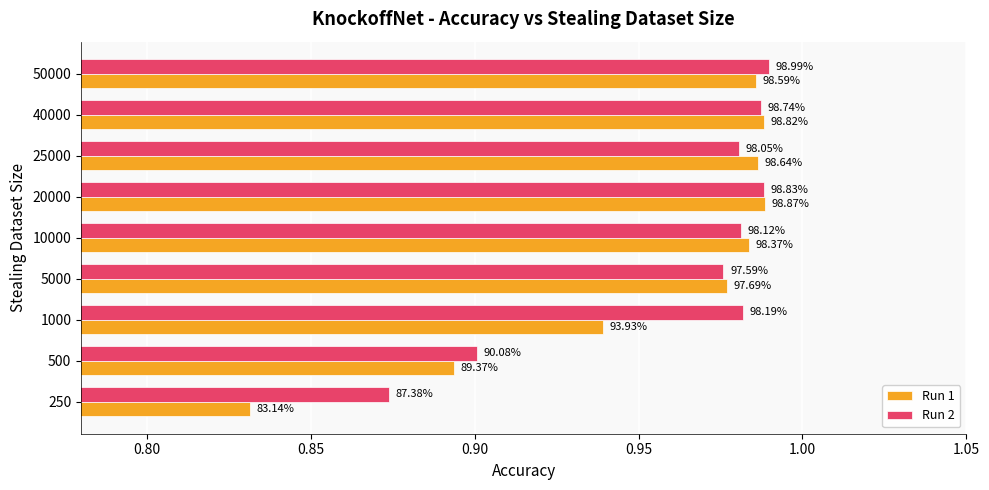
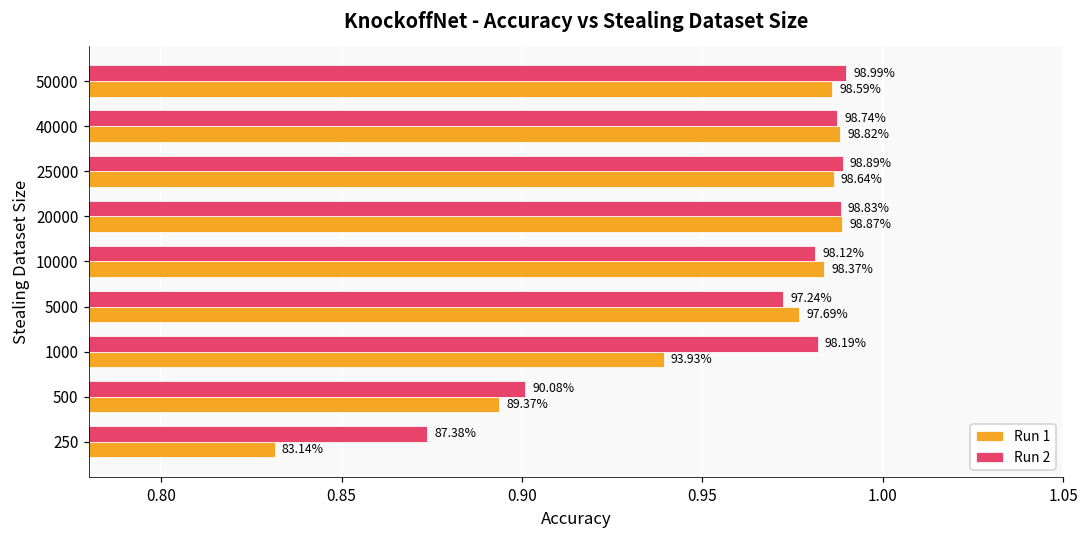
  {
    "Run 1": {
      "50000": "98.59%",
      "40000": "98.82%",
      "25000": "98.64%",
      "20000": "98.87%",
      "10000": "98.37%",
      "5000": "97.69%",
      "1000": "93.93%",
      "500": "89.37%",
      "250": "83.14%"
    },
    "Run 2": {
      "50000": "98.99%",
      "40000": "98.74%",
-     "25000": "98.05%",
+     "25000": "98.89%",
      "20000": "98.83%",
      "10000": "98.12%",
-     "5000": "97.59%",
+     "5000": "97.24%",
      "1000": "98.19%",
      "500": "90.08%",
      "250": "87.38%"
    }
  }
